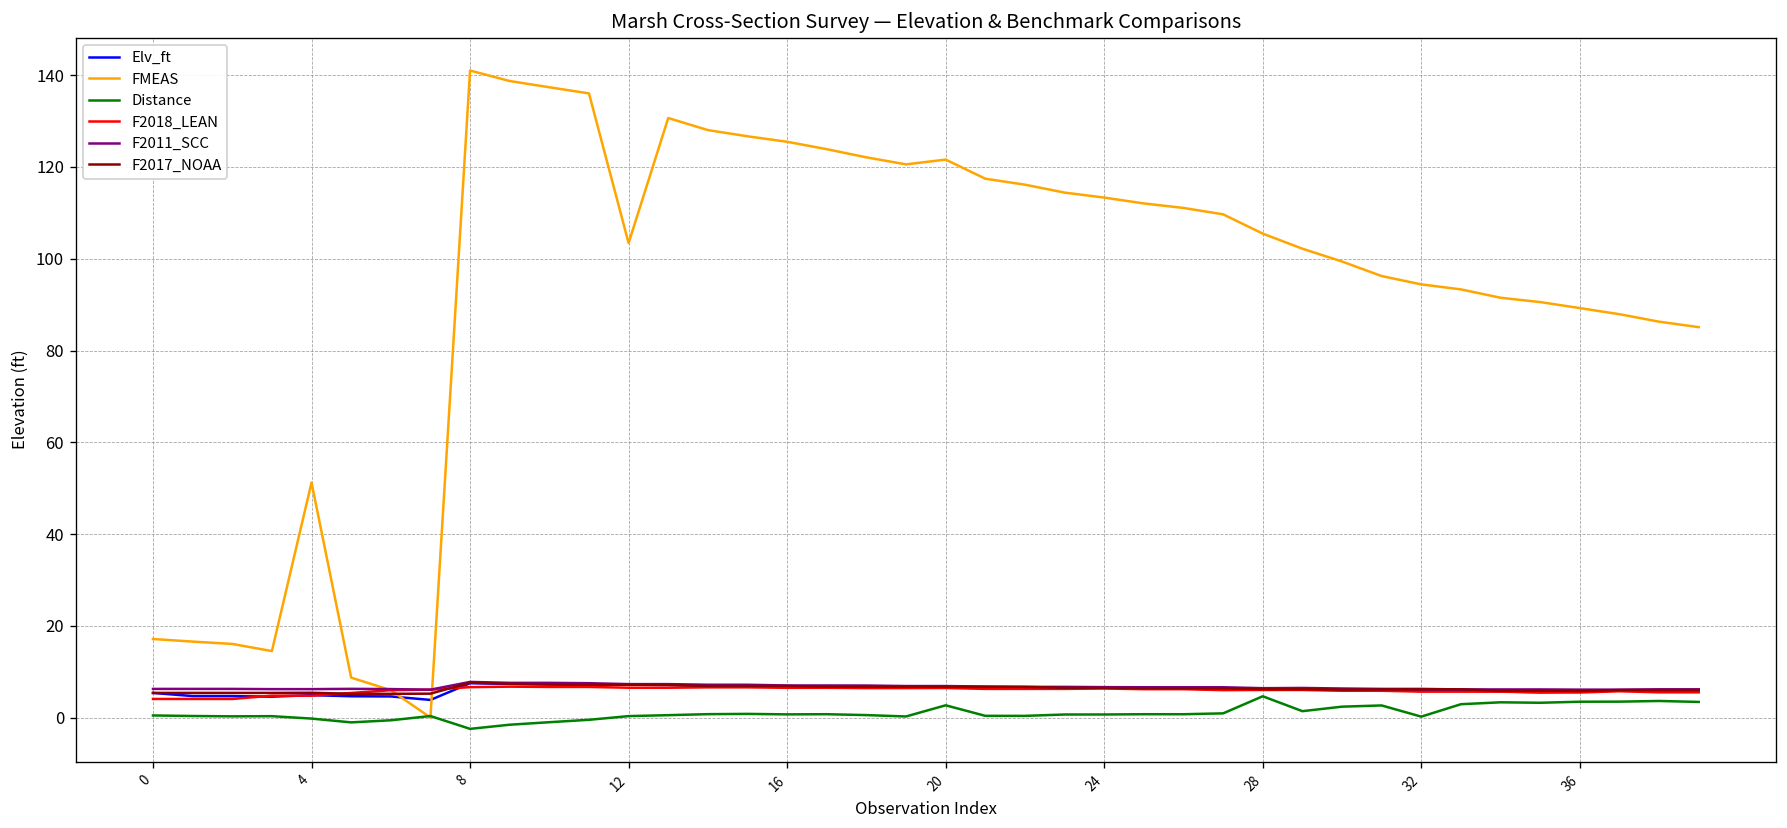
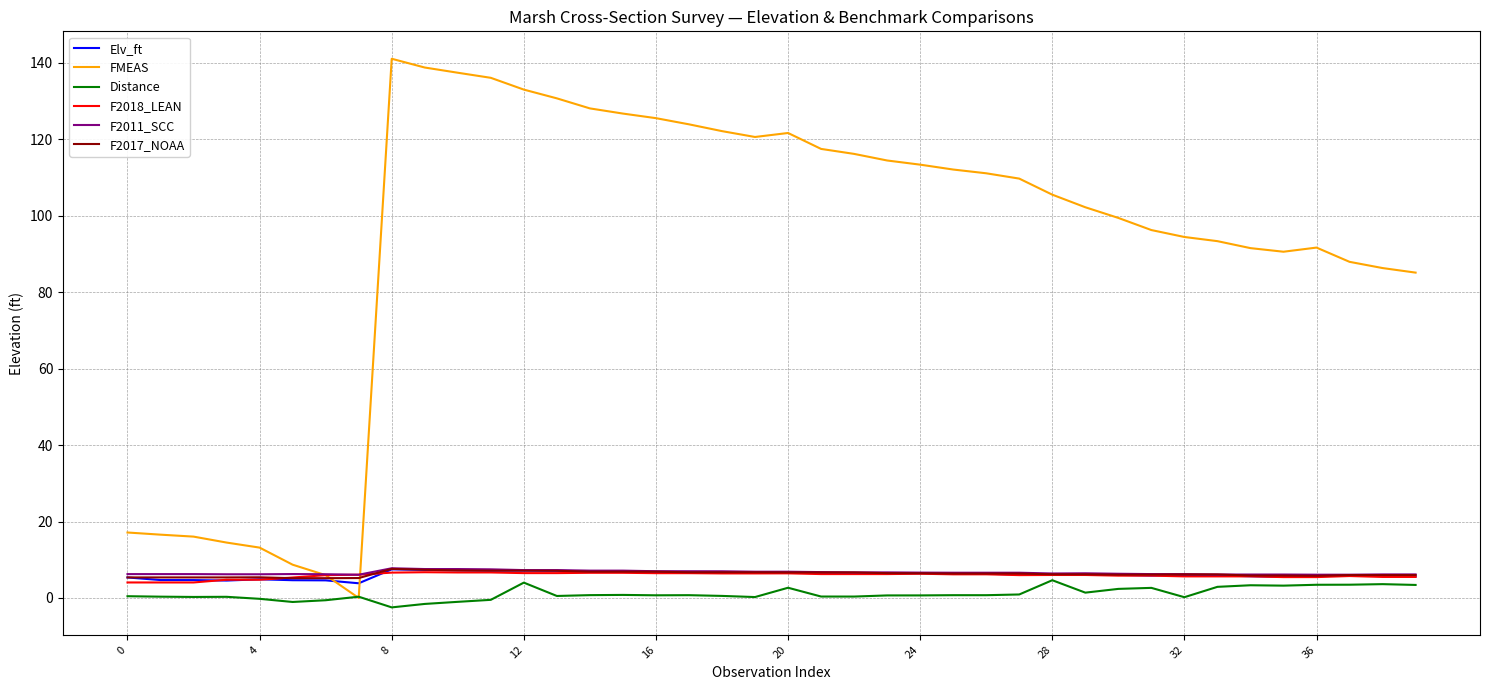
  {
    "FMEAS": {
      "0": 17,
-     "4": 51,
+     "4": 13,
      "8": 141,
-     "12": 103,
+     "12": 133,
      "16": 125,
      "20": 122,
      "24": 113,
      "28": 105,
      "32": 94,
-     "36": 89
+     "36": 92
    },
    "Distance": {
      "0": 0,
      "4": 0,
      "8": -2,
-     "12": 0,
+     "12": 4,
      "16": 1,
      "20": 3,
      "24": 1,
      "28": 5,
      "32": 0,
      "36": 3
    },
    "F2018_LEAN": {
      "0": 4,
      "8": 7
    },
    "F2011_SCC": {
      "0": 6,
      "4": 6
    }
  }
